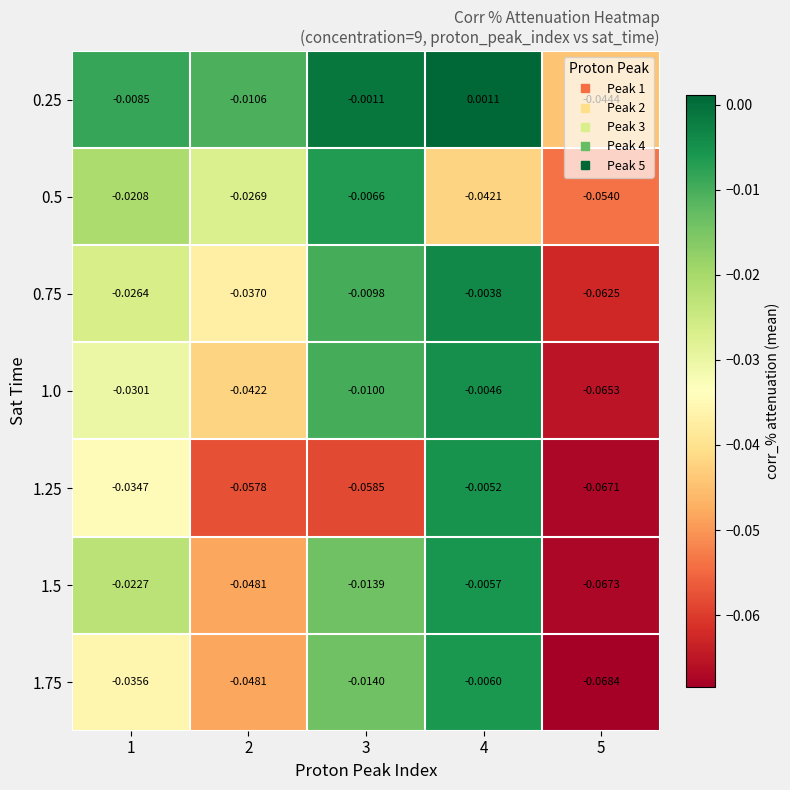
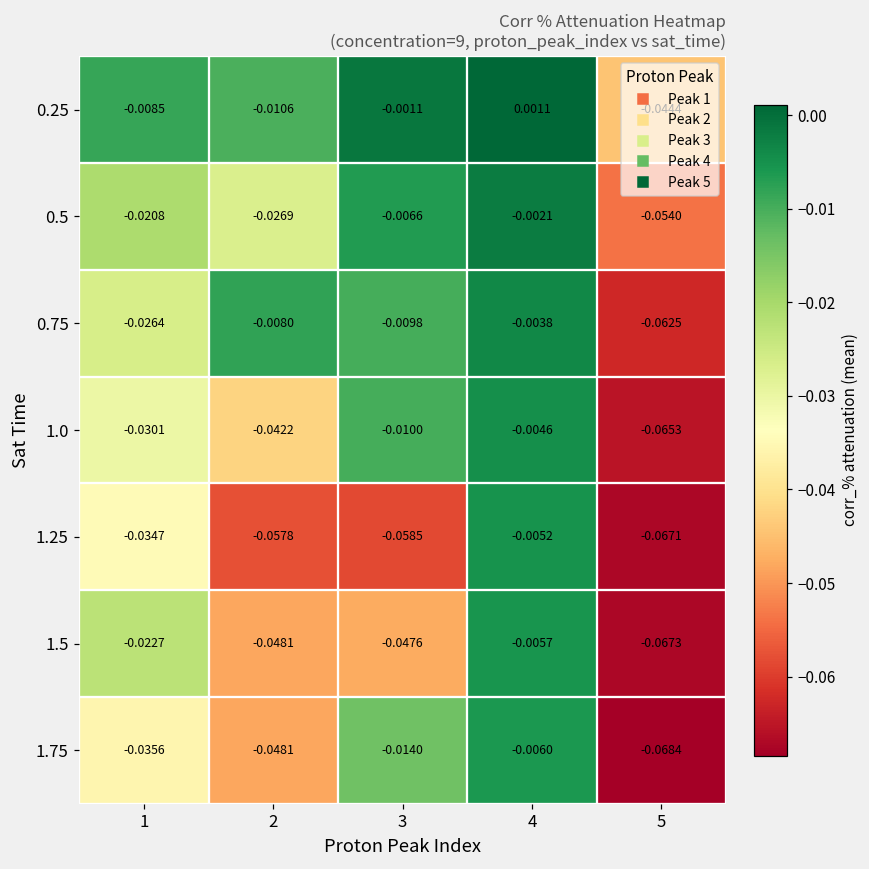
  {
    "0.25": {
      "1": -0.0085,
      "2": -0.0106,
      "3": -0.0011,
      "4": 0.0011
    },
    "0.5": {
      "1": -0.0208,
      "2": -0.0269,
      "3": -0.0066,
-     "4": -0.0421,
+     "4": -0.0021,
      "5": -0.0540
    },
    "0.75": {
      "1": -0.0264,
-     "2": -0.0370,
+     "2": -0.0080,
      "3": -0.0098,
      "4": -0.0038,
      "5": -0.0625
    },
    "1.0": {
      "1": -0.0301,
      "2": -0.0422,
      "3": -0.0100,
      "4": -0.0046,
      "5": -0.0653
    },
    "1.25": {
      "1": -0.0347,
      "2": -0.0578,
      "3": -0.0585,
      "4": -0.0052,
      "5": -0.0671
    },
    "1.5": {
      "1": -0.0227,
      "2": -0.0481,
-     "3": -0.0139,
+     "3": -0.0476,
      "4": -0.0057,
      "5": -0.0673
    },
    "1.75": {
      "1": -0.0356,
      "2": -0.0481,
      "3": -0.0140,
      "4": -0.0060,
      "5": -0.0684
    }
  }
